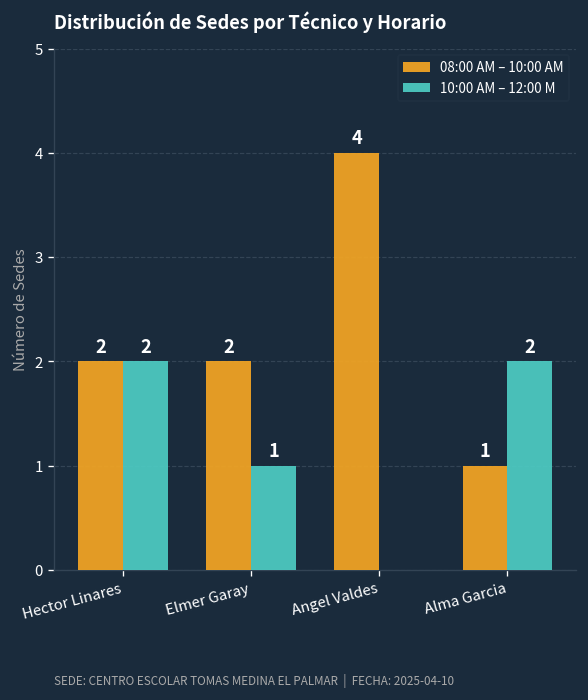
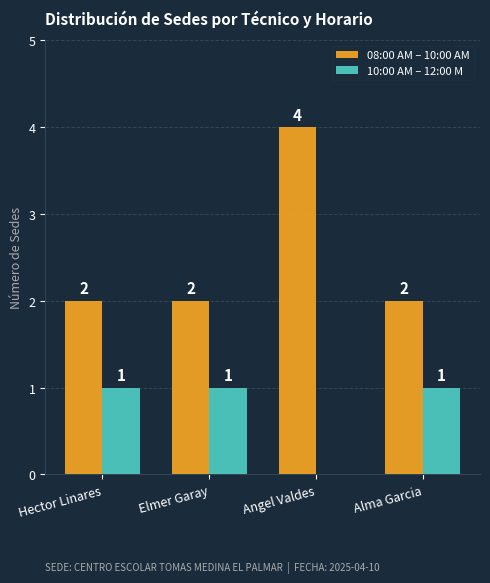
  {
    "08:00 AM – 10:00 AM": {
      "Hector Linares": 2,
      "Elmer Garay": 2,
      "Angel Valdes": 4,
-     "Alma Garcia": 1
+     "Alma Garcia": 2
    },
    "10:00 AM – 12:00 M": {
-     "Hector Linares": 2,
+     "Hector Linares": 1,
      "Elmer Garay": 1,
-     "Alma Garcia": 2
+     "Alma Garcia": 1
    }
  }
